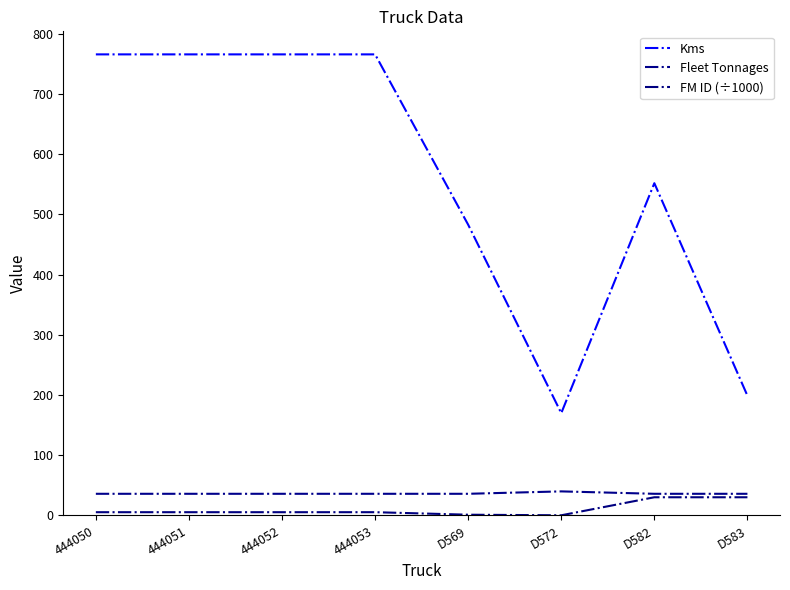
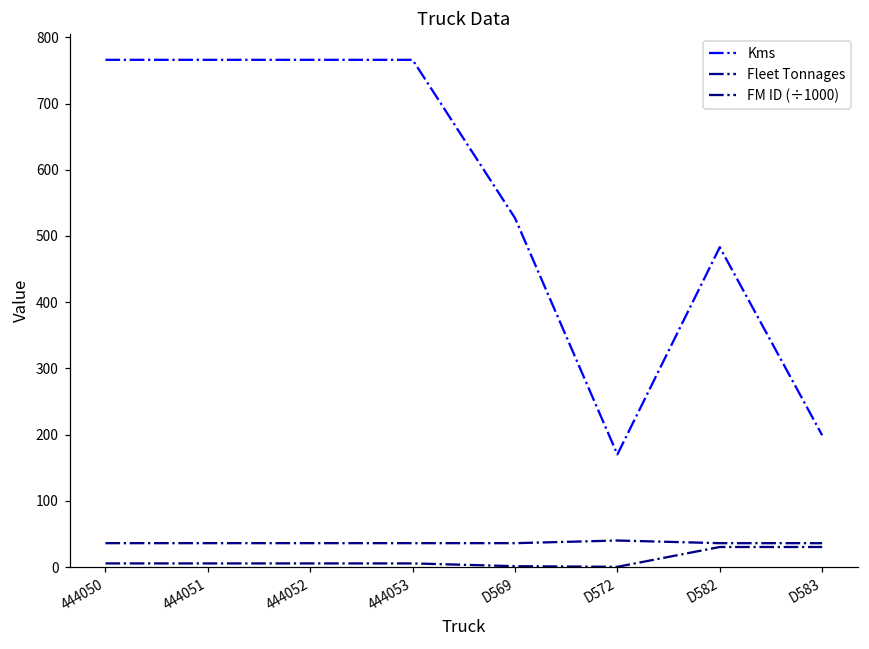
  {
    "Kms": {
      "444050": 770,
      "444051": 770,
      "444052": 770,
      "444053": 770,
-     "D569": 480,
+     "D569": 530,
      "D572": 170,
-     "D582": 550,
+     "D582": 480,
      "D583": 200
    }
  }
